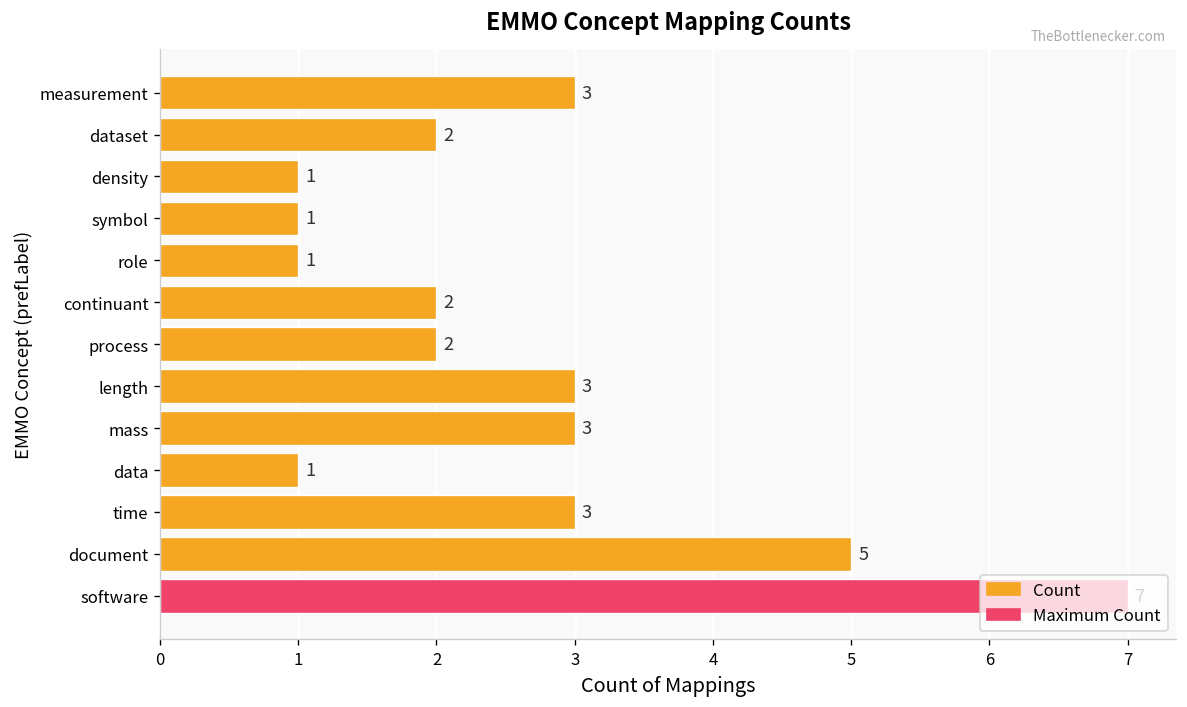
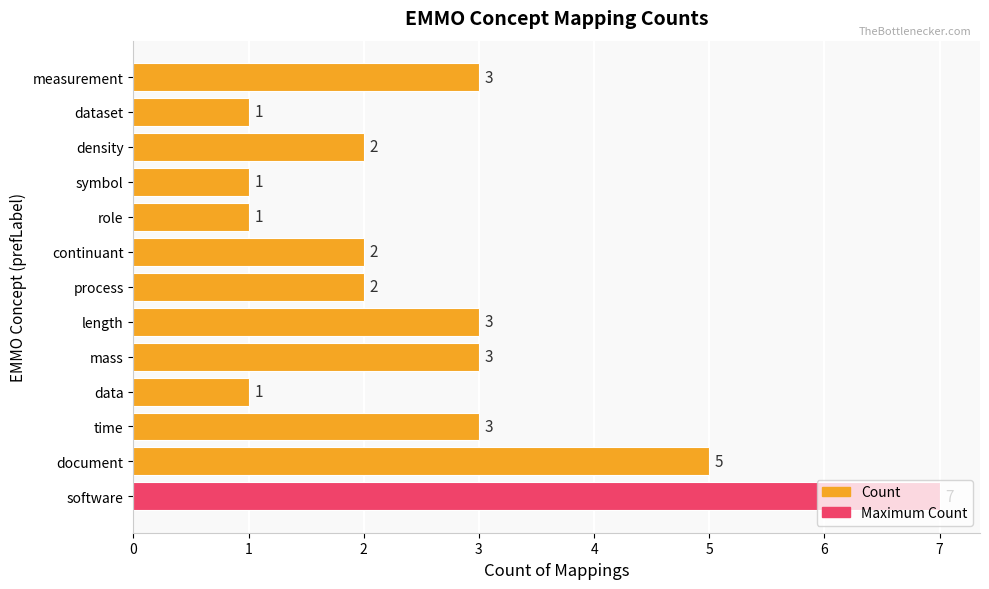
  {
    "measurement": 3,
-   "dataset": 2,
-   "density": 1,
+   "dataset": 1,
+   "density": 2,
    "symbol": 1,
    "role": 1,
    "continuant": 2,
    "process": 2,
    "length": 3,
    "mass": 3,
    "data": 1,
    "time": 3,
    "document": 5
  }
